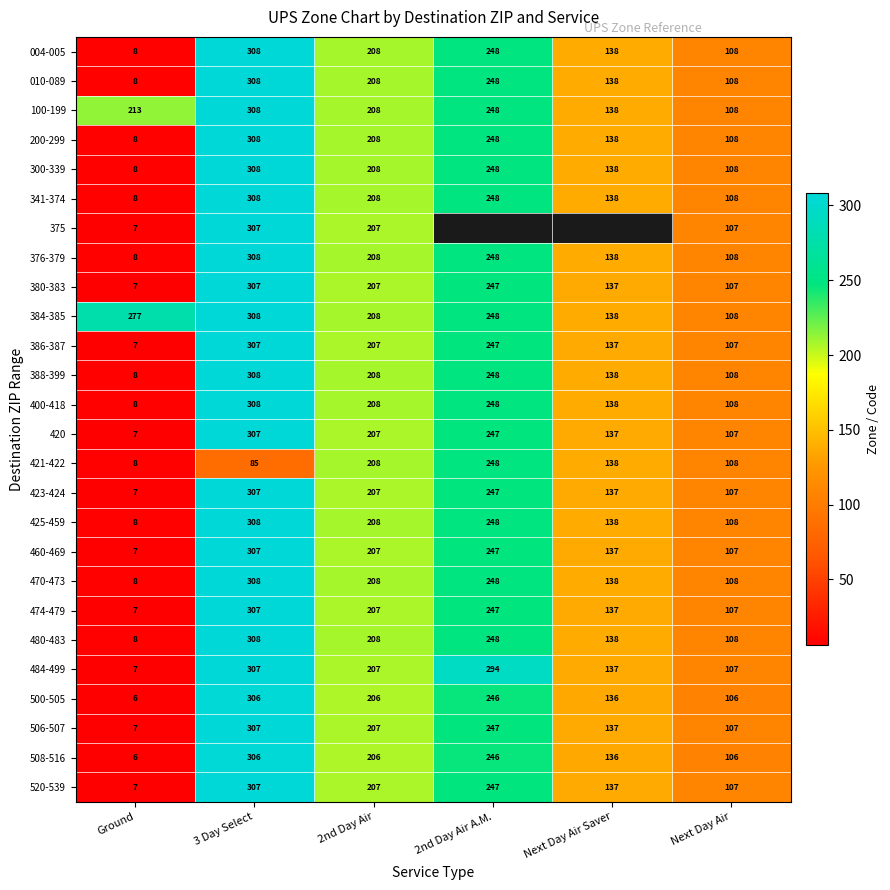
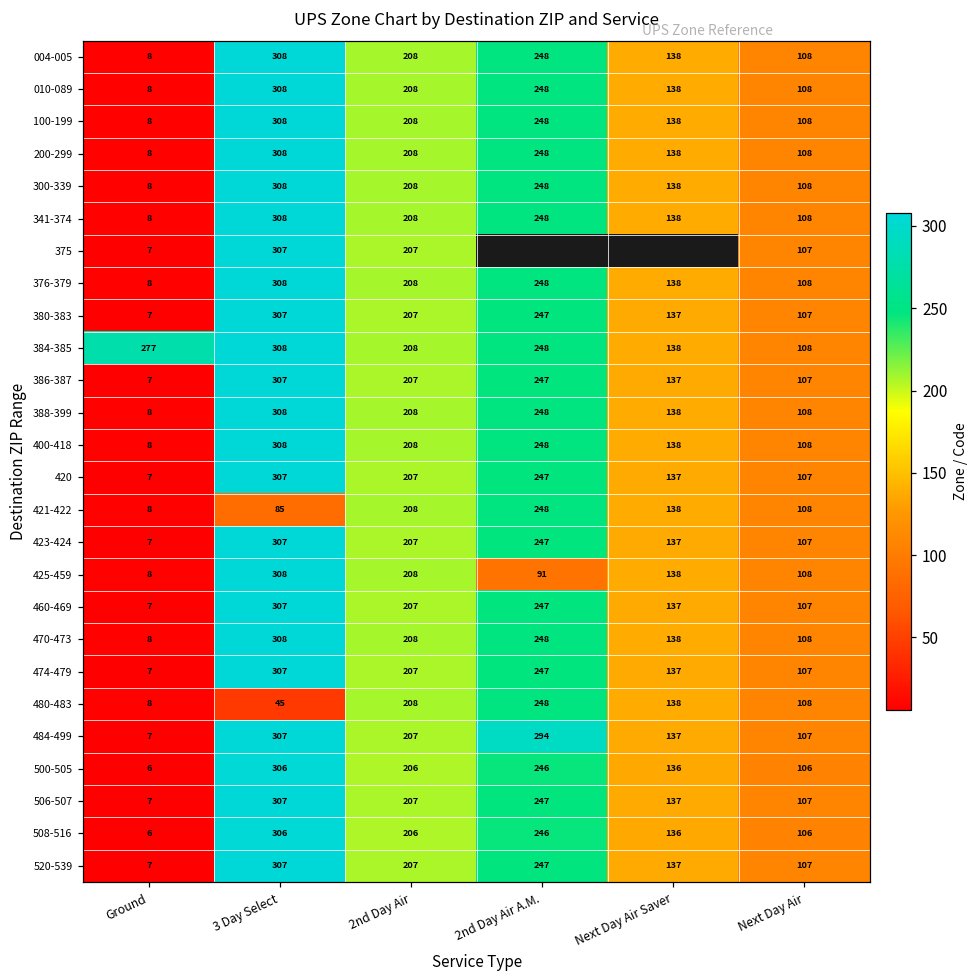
  {
    "004-005": {
      "Ground": 8,
      "3 Day Select": 308,
      "2nd Day Air": 208,
      "2nd Day Air A.M.": 248,
      "Next Day Air Saver": 138,
      "Next Day Air": 108
    },
    "010-089": {
      "Ground": 8,
      "3 Day Select": 308,
      "2nd Day Air": 208,
      "2nd Day Air A.M.": 248,
      "Next Day Air Saver": 138,
      "Next Day Air": 108
    },
    "100-199": {
-     "Ground": 213,
+     "Ground": 8,
      "3 Day Select": 308,
      "2nd Day Air": 208,
      "2nd Day Air A.M.": 248,
      "Next Day Air Saver": 138,
      "Next Day Air": 108
    },
    "200-299": {
      "Ground": 8,
      "3 Day Select": 308,
      "2nd Day Air": 208,
      "2nd Day Air A.M.": 248,
      "Next Day Air Saver": 138,
      "Next Day Air": 108
    },
    "300-339": {
      "Ground": 8,
      "3 Day Select": 308,
      "2nd Day Air": 208,
      "2nd Day Air A.M.": 248,
      "Next Day Air Saver": 138,
      "Next Day Air": 108
    },
    "341-374": {
      "Ground": 8,
      "3 Day Select": 308,
      "2nd Day Air": 208,
      "2nd Day Air A.M.": 248,
      "Next Day Air Saver": 138,
      "Next Day Air": 108
    },
    "375": {
      "Ground": 7,
      "3 Day Select": 307,
      "2nd Day Air": 207,
      "Next Day Air": 107
    },
    "376-379": {
      "Ground": 8,
      "3 Day Select": 308,
      "2nd Day Air": 208,
      "2nd Day Air A.M.": 248,
      "Next Day Air Saver": 138,
      "Next Day Air": 108
    },
    "380-383": {
      "Ground": 7,
      "3 Day Select": 307,
      "2nd Day Air": 207,
      "2nd Day Air A.M.": 247,
      "Next Day Air Saver": 137,
      "Next Day Air": 107
    },
    "384-385": {
      "Ground": 277,
      "3 Day Select": 308,
      "2nd Day Air": 208,
      "2nd Day Air A.M.": 248,
      "Next Day Air Saver": 138,
      "Next Day Air": 108
    },
    "386-387": {
      "Ground": 7,
      "3 Day Select": 307,
      "2nd Day Air": 207,
      "2nd Day Air A.M.": 247,
      "Next Day Air Saver": 137,
      "Next Day Air": 107
    },
    "388-399": {
      "Ground": 8,
      "3 Day Select": 308,
      "2nd Day Air": 208,
      "2nd Day Air A.M.": 248,
      "Next Day Air Saver": 138,
      "Next Day Air": 108
    },
    "400-418": {
      "Ground": 8,
      "3 Day Select": 308,
      "2nd Day Air": 208,
      "2nd Day Air A.M.": 248,
      "Next Day Air Saver": 138,
      "Next Day Air": 108
    },
    "420": {
      "Ground": 7,
      "3 Day Select": 307,
      "2nd Day Air": 207,
      "2nd Day Air A.M.": 247,
      "Next Day Air Saver": 137,
      "Next Day Air": 107
    },
    "421-422": {
      "Ground": 8,
      "3 Day Select": 85,
      "2nd Day Air": 208,
      "2nd Day Air A.M.": 248,
      "Next Day Air Saver": 138,
      "Next Day Air": 108
    },
    "423-424": {
      "Ground": 7,
      "3 Day Select": 307,
      "2nd Day Air": 207,
      "2nd Day Air A.M.": 247,
      "Next Day Air Saver": 137,
      "Next Day Air": 107
    },
    "425-459": {
      "Ground": 8,
      "3 Day Select": 308,
      "2nd Day Air": 208,
-     "2nd Day Air A.M.": 248,
+     "2nd Day Air A.M.": 91,
      "Next Day Air Saver": 138,
      "Next Day Air": 108
    },
    "460-469": {
      "Ground": 7,
      "3 Day Select": 307,
      "2nd Day Air": 207,
      "2nd Day Air A.M.": 247,
      "Next Day Air Saver": 137,
      "Next Day Air": 107
    },
    "470-473": {
      "Ground": 8,
      "3 Day Select": 308,
      "2nd Day Air": 208,
      "2nd Day Air A.M.": 248,
      "Next Day Air Saver": 138,
      "Next Day Air": 108
    },
    "474-479": {
      "Ground": 7,
      "3 Day Select": 307,
      "2nd Day Air": 207,
      "2nd Day Air A.M.": 247,
      "Next Day Air Saver": 137,
      "Next Day Air": 107
    },
    "480-483": {
      "Ground": 8,
-     "3 Day Select": 308,
+     "3 Day Select": 45,
      "2nd Day Air": 208,
      "2nd Day Air A.M.": 248,
      "Next Day Air Saver": 138,
      "Next Day Air": 108
    },
    "484-499": {
      "Ground": 7,
      "3 Day Select": 307,
      "2nd Day Air": 207,
      "2nd Day Air A.M.": 294,
      "Next Day Air Saver": 137,
      "Next Day Air": 107
    },
    "500-505": {
      "Ground": 6,
      "3 Day Select": 306,
      "2nd Day Air": 206,
      "2nd Day Air A.M.": 246,
      "Next Day Air Saver": 136,
      "Next Day Air": 106
    },
    "506-507": {
      "Ground": 7,
      "3 Day Select": 307,
      "2nd Day Air": 207,
      "2nd Day Air A.M.": 247,
      "Next Day Air Saver": 137,
      "Next Day Air": 107
    },
    "508-516": {
      "Ground": 6,
      "3 Day Select": 306,
      "2nd Day Air": 206,
      "2nd Day Air A.M.": 246,
      "Next Day Air Saver": 136,
      "Next Day Air": 106
    },
    "520-539": {
      "Ground": 7,
      "3 Day Select": 307,
      "2nd Day Air": 207,
      "2nd Day Air A.M.": 247,
      "Next Day Air Saver": 137,
      "Next Day Air": 107
    }
  }
